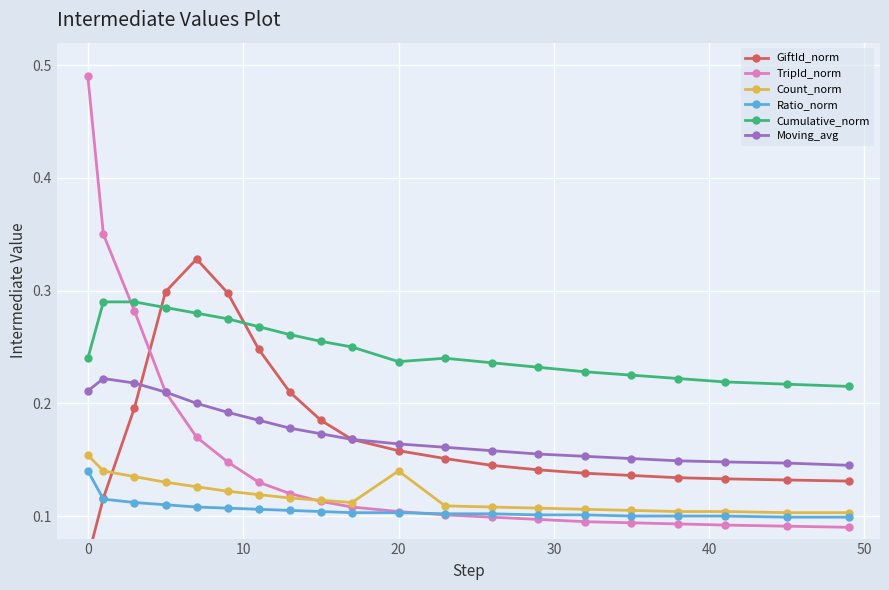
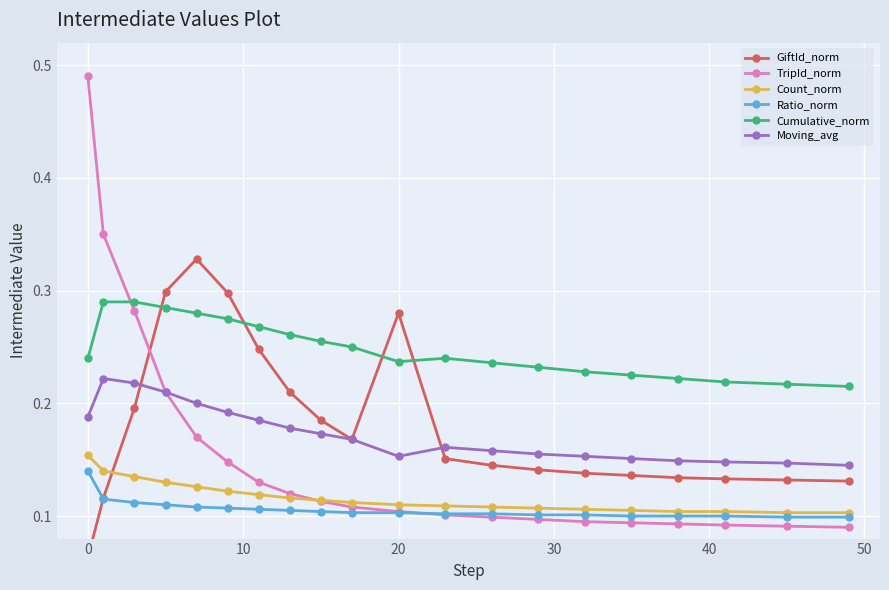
  {
    "GiftId_norm": {
-     "20": 0.158
+     "20": 0.280
    },
    "TripId_norm": {
      "0": 0.490
    },
    "Count_norm": {
      "0": 0.154,
-     "20": 0.14
+     "20": 0.11
    },
    "Ratio_norm": {
      "0": 0.140
    },
    "Cumulative_norm": {
      "0": 0.240,
      "20": 0.237
    },
    "Moving_avg": {
-     "0": 0.211,
-     "20": 0.164
+     "0": 0.188,
+     "20": 0.153
    }
  }
